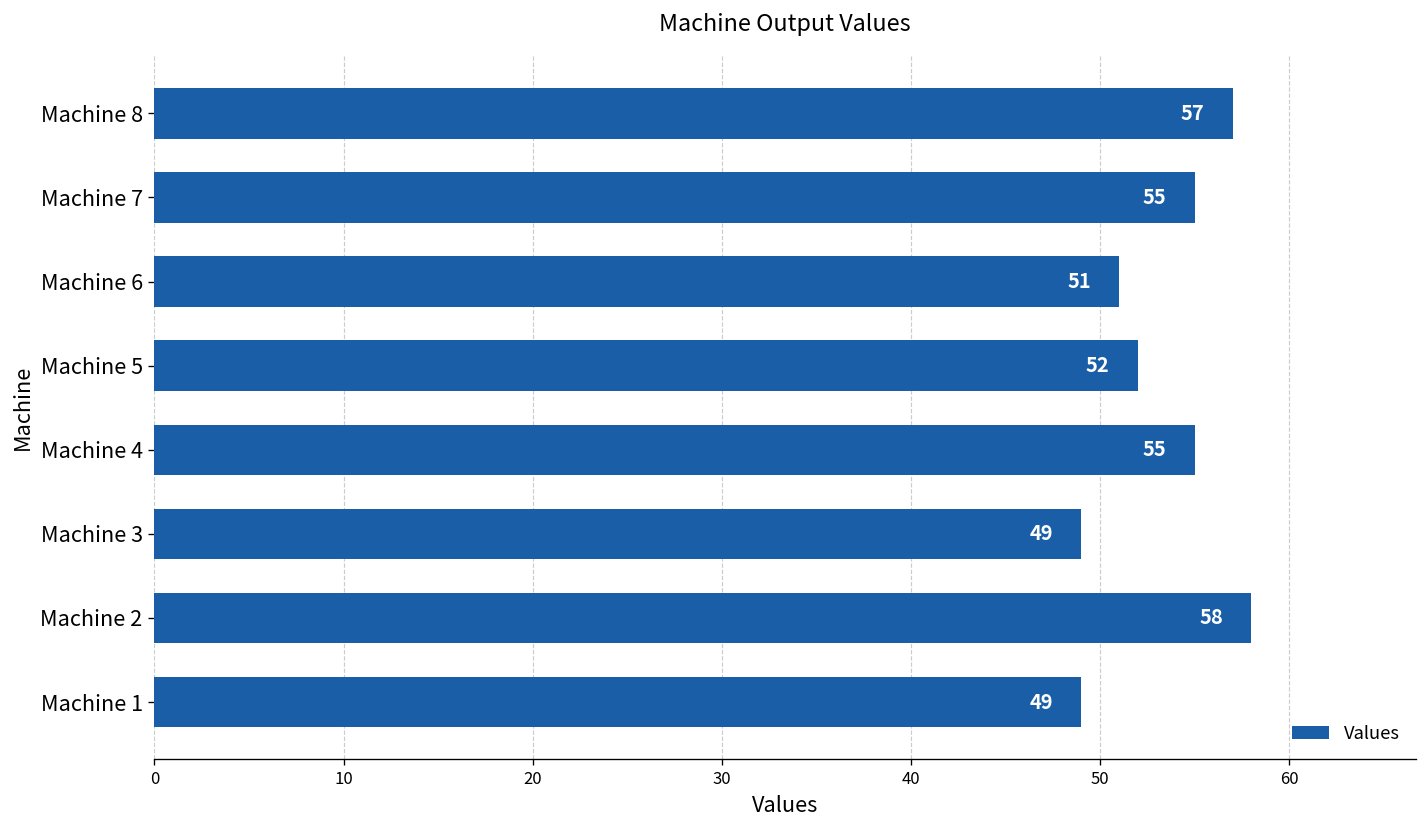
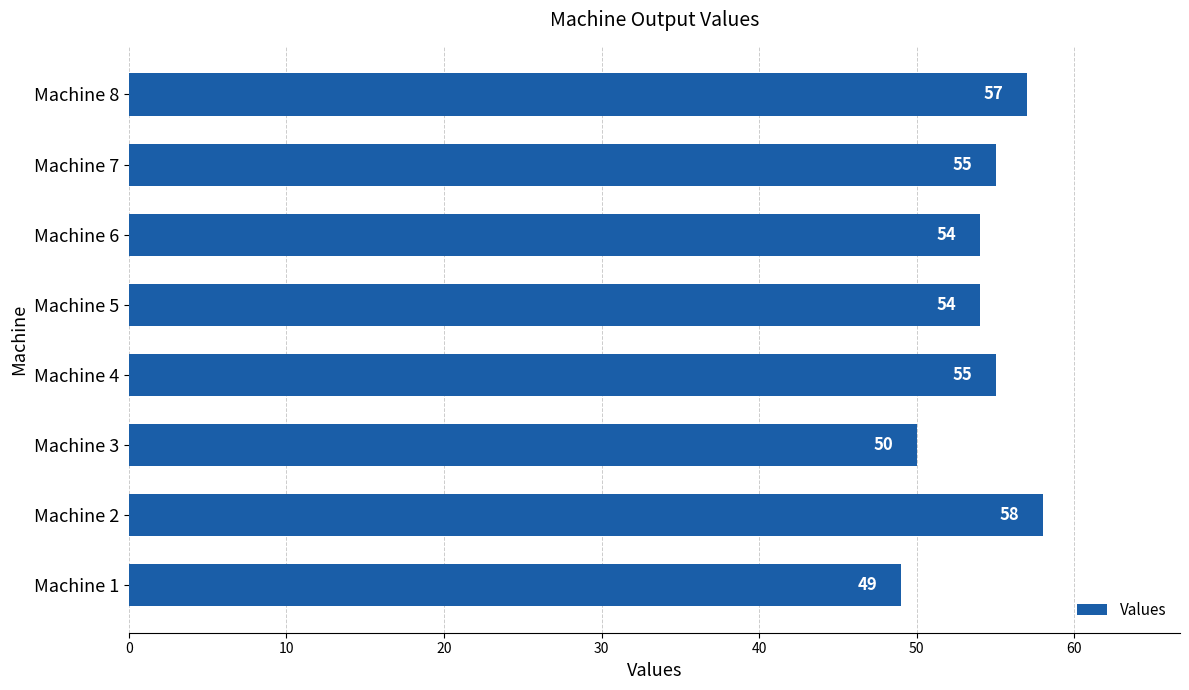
  {
    "Machine 8": 57,
    "Machine 7": 55,
-   "Machine 6": 51,
-   "Machine 5": 52,
+   "Machine 6": 54,
+   "Machine 5": 54,
    "Machine 4": 55,
-   "Machine 3": 49,
+   "Machine 3": 50,
    "Machine 2": 58,
    "Machine 1": 49
  }
